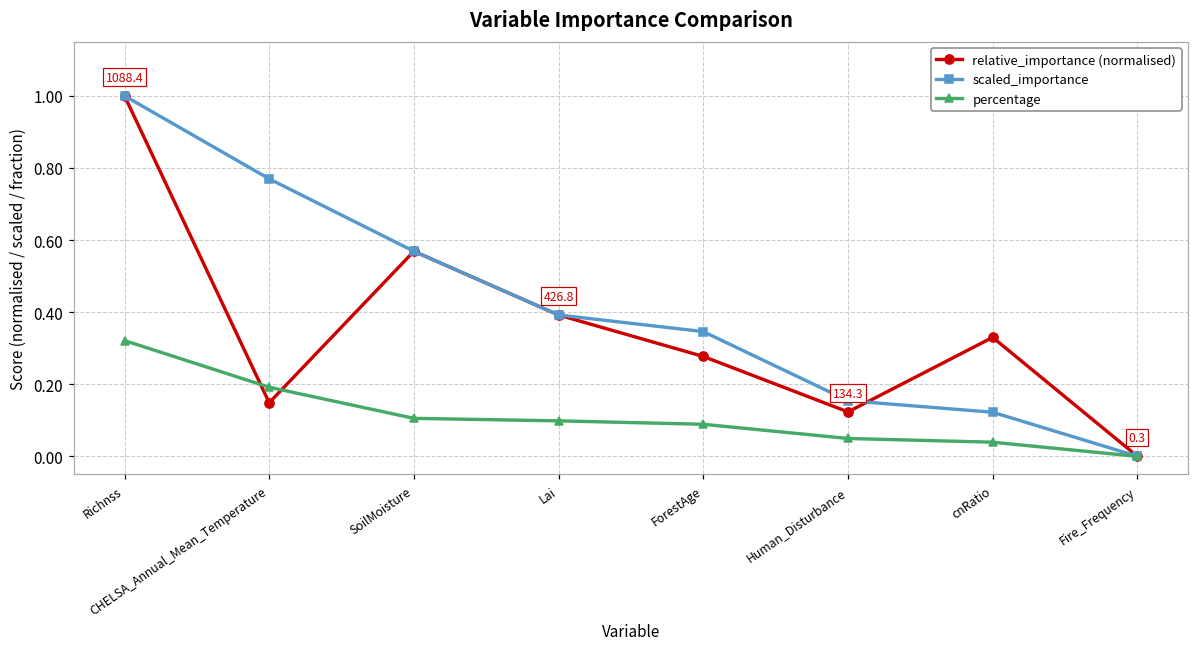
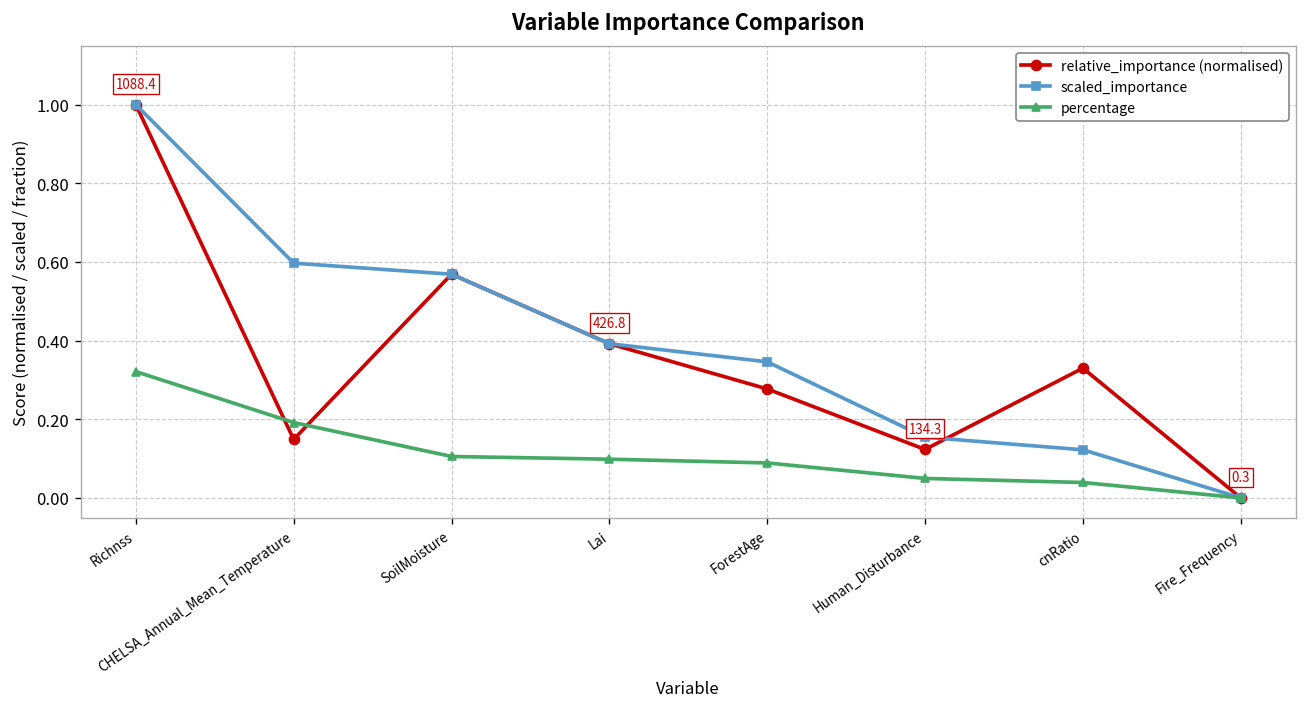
  {
    "relative_importance (normalised)": {
      "CHELSA_Annual_Mean_Temperature": 0.15,
      "ForestAge": 0.28,
      "Human_Disturbance": 0.12,
      "cnRatio": 0.33
    },
    "scaled_importance": {
-     "CHELSA_Annual_Mean_Temperature": 0.77,
+     "CHELSA_Annual_Mean_Temperature": 0.60,
      "ForestAge": 0.35,
      "cnRatio": 0.12
    },
    "percentage": {
      "Richnss": 0.32,
      "CHELSA_Annual_Mean_Temperature": 0.19,
      "SoilMoisture": 0.11,
      "Lai": 0.10,
      "ForestAge": 0.09,
      "Human_Disturbance": 0.05,
      "cnRatio": 0.04
    }
  }
